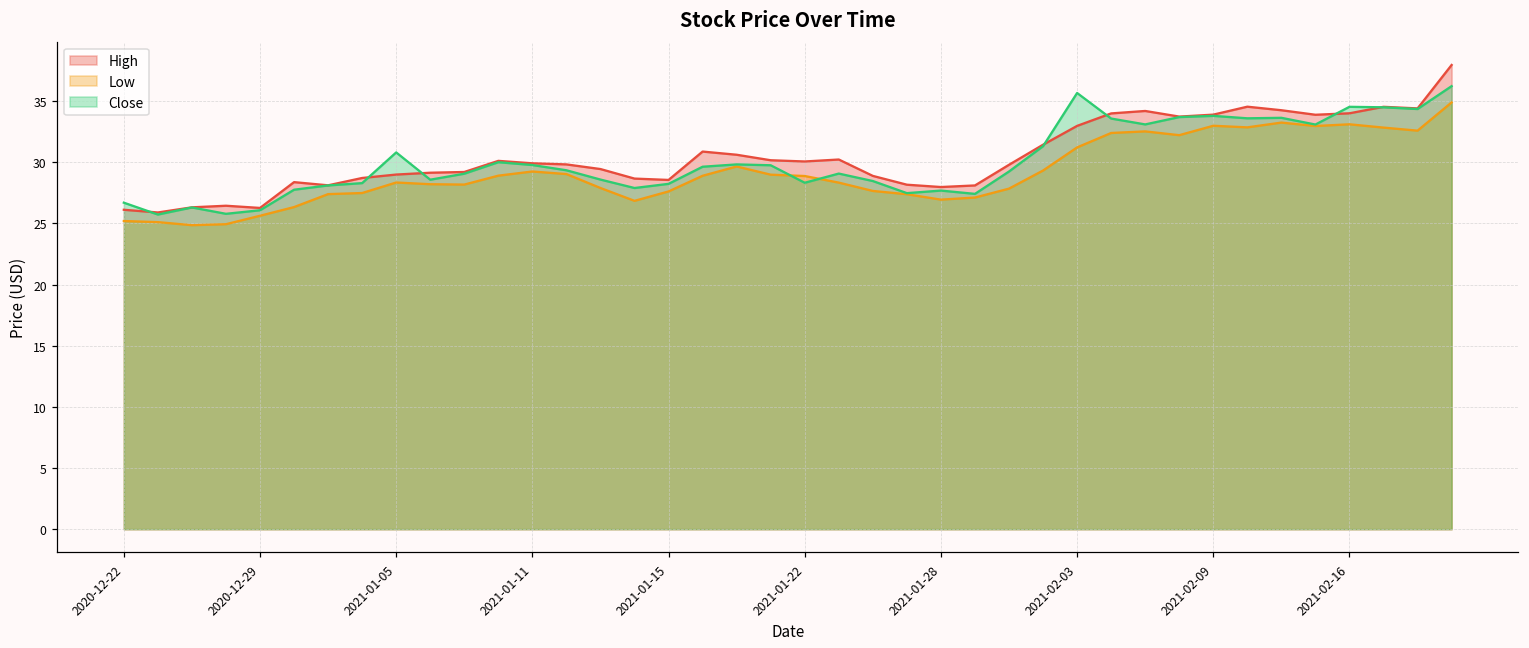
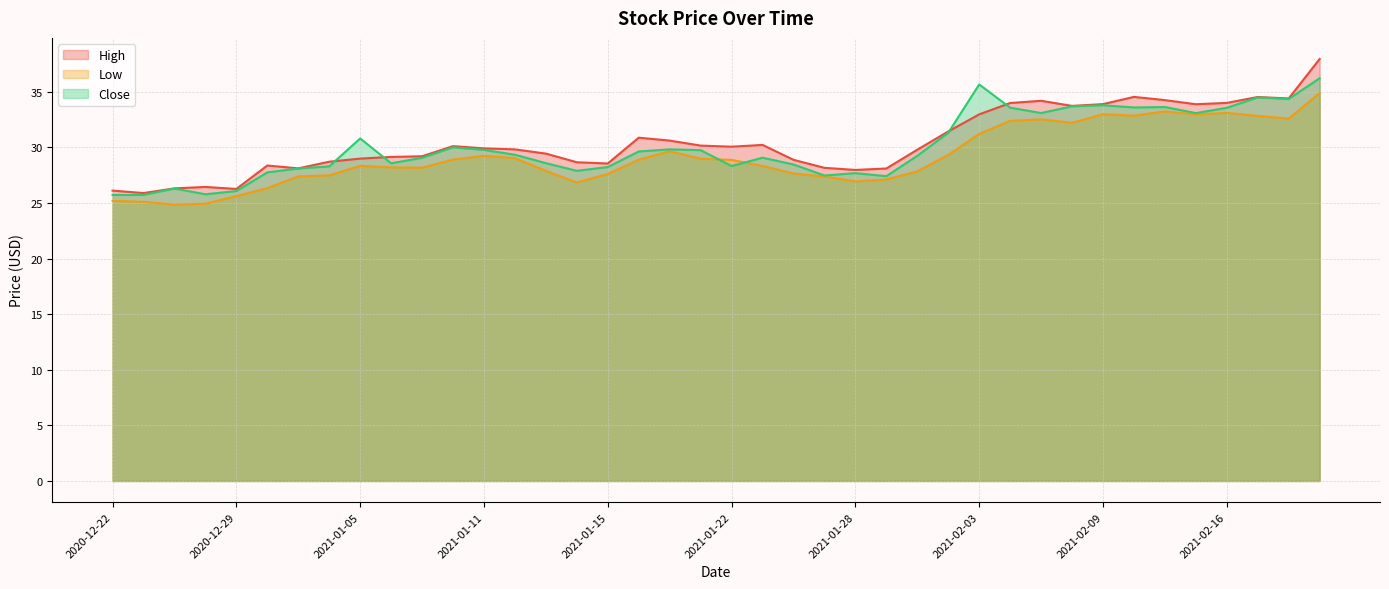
  {
    "Close": {
-     "2020-12-22": 26.7,
+     "2020-12-22": 25.7,
      "2021-01-05": 30.8,
      "2021-01-15": 28.2,
      "2021-01-22": 28.3,
      "2021-01-28": 27.7,
      "2021-02-03": 35.7,
-     "2021-02-16": 34.5
+     "2021-02-16": 33.6
    }
  }
